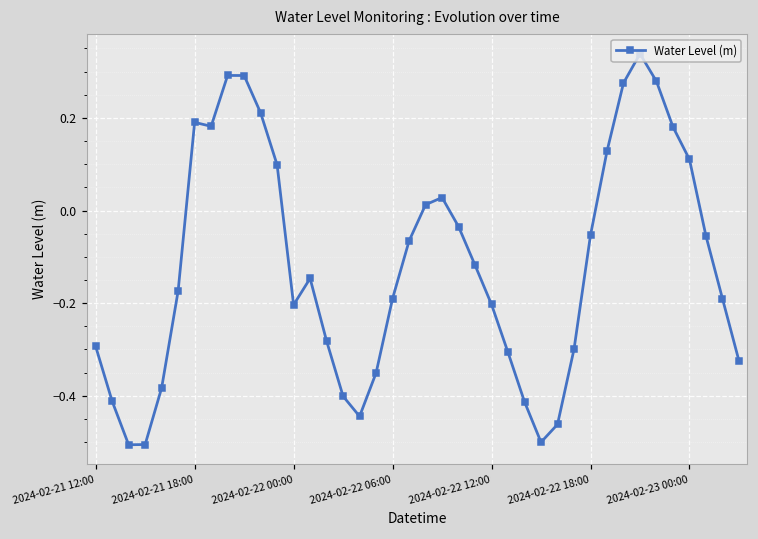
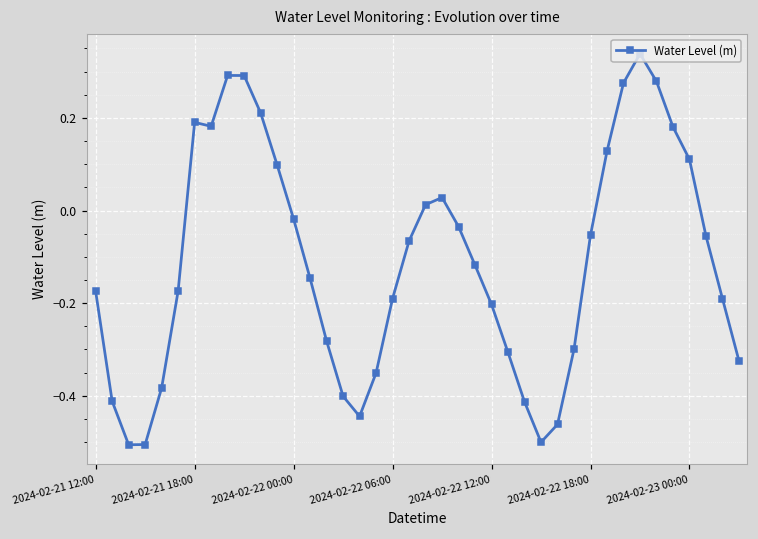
  {
-   "2024-02-21 12:00": -0.29,
+   "2024-02-21 12:00": -0.17,
    "2024-02-21 18:00": 0.19,
-   "2024-02-22 00:00": -0.20,
+   "2024-02-22 00:00": -0.02,
    "2024-02-22 06:00": -0.19,
    "2024-02-22 12:00": -0.20,
    "2024-02-22 18:00": -0.05,
    "2024-02-23 00:00": 0.11
  }
